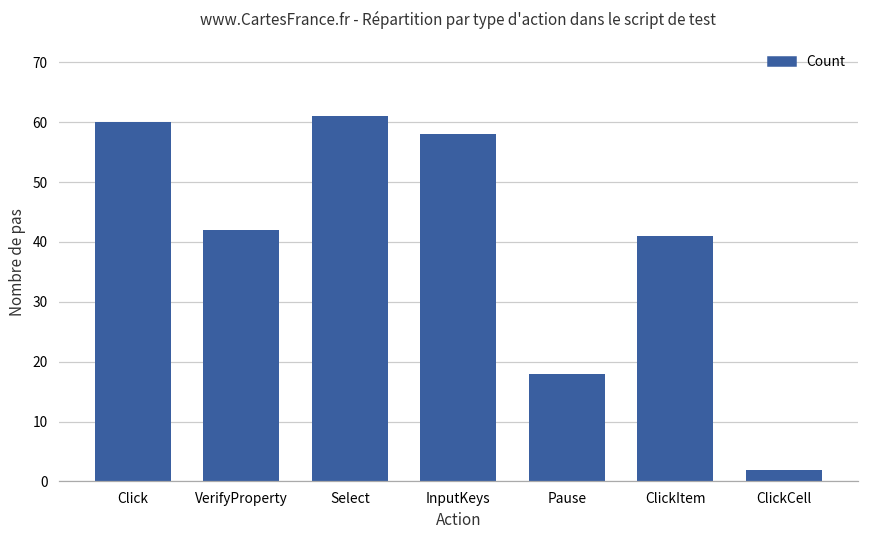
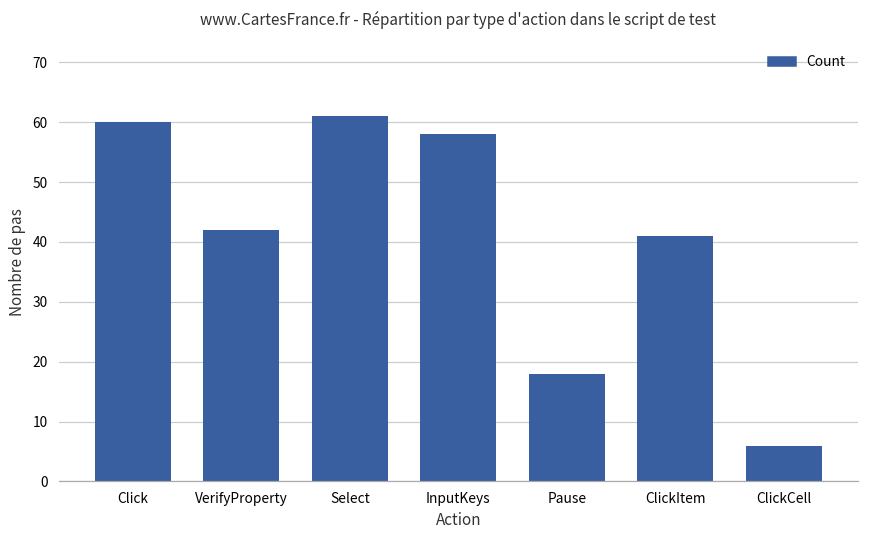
  {
    "Click": 60,
    "VerifyProperty": 42,
    "Select": 61,
    "InputKeys": 58,
    "Pause": 18,
    "ClickItem": 41,
-   "ClickCell": 2
+   "ClickCell": 6
  }
